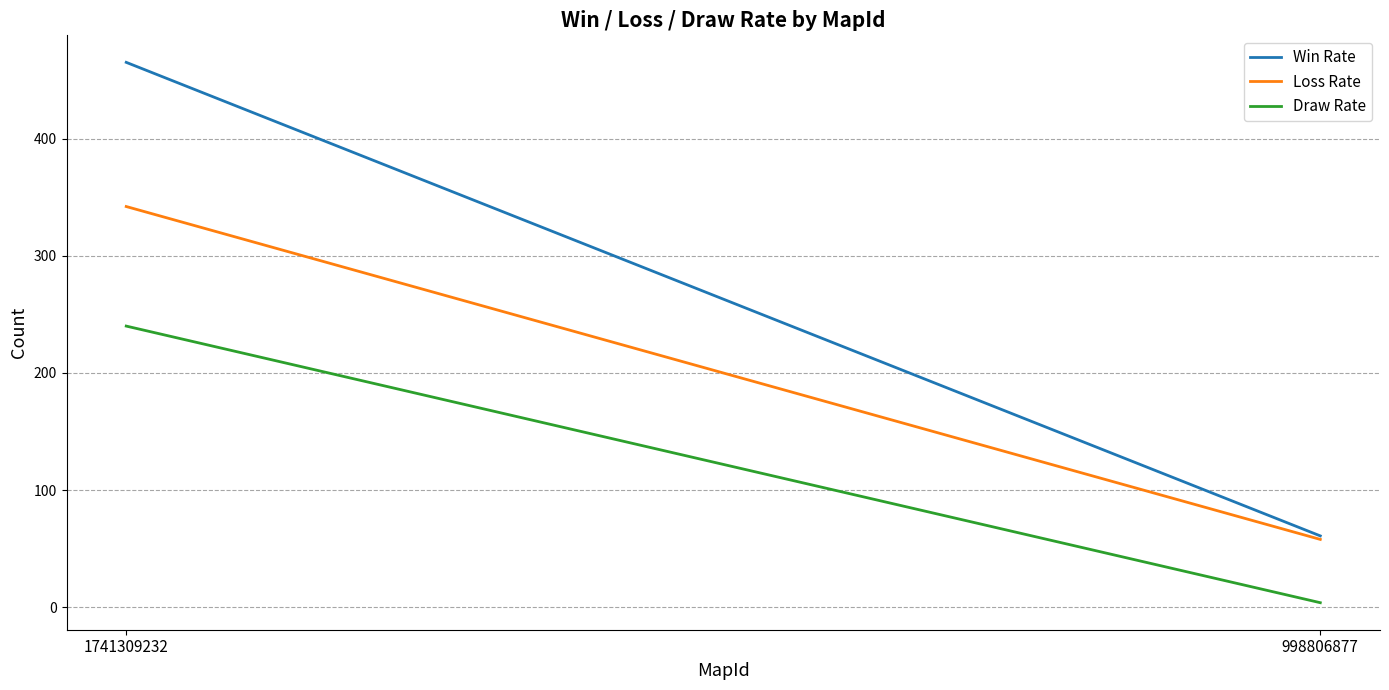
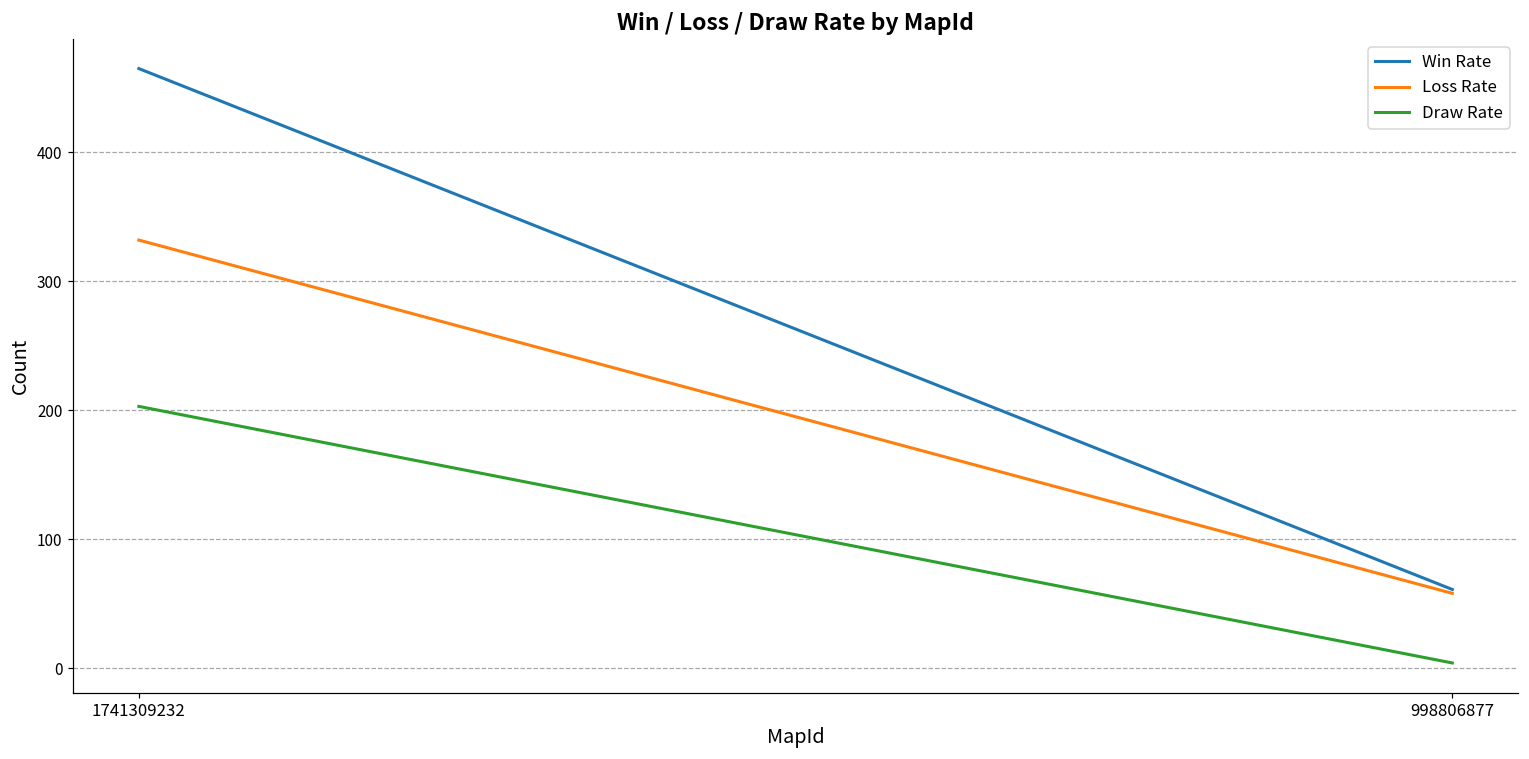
  {
    "Win Rate": {
      "1741309232": 465,
      "998806877": 61
    },
    "Loss Rate": {
-     "1741309232": 342,
+     "1741309232": 332,
      "998806877": 58
    },
    "Draw Rate": {
-     "1741309232": 240,
+     "1741309232": 203,
      "998806877": 4
    }
  }
